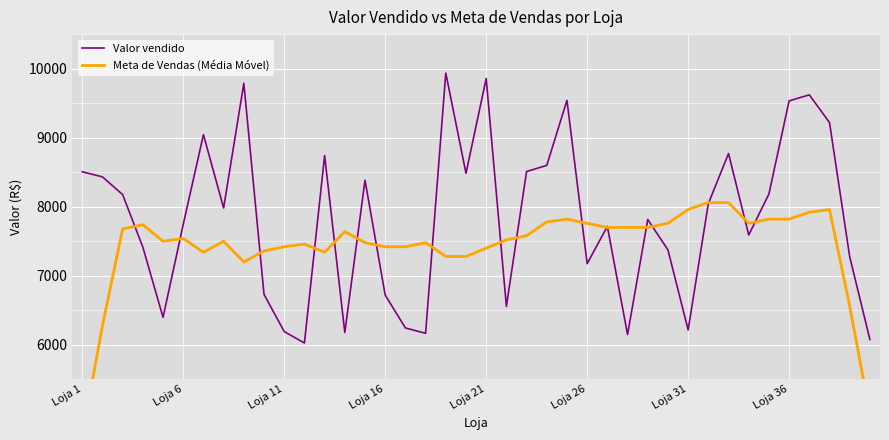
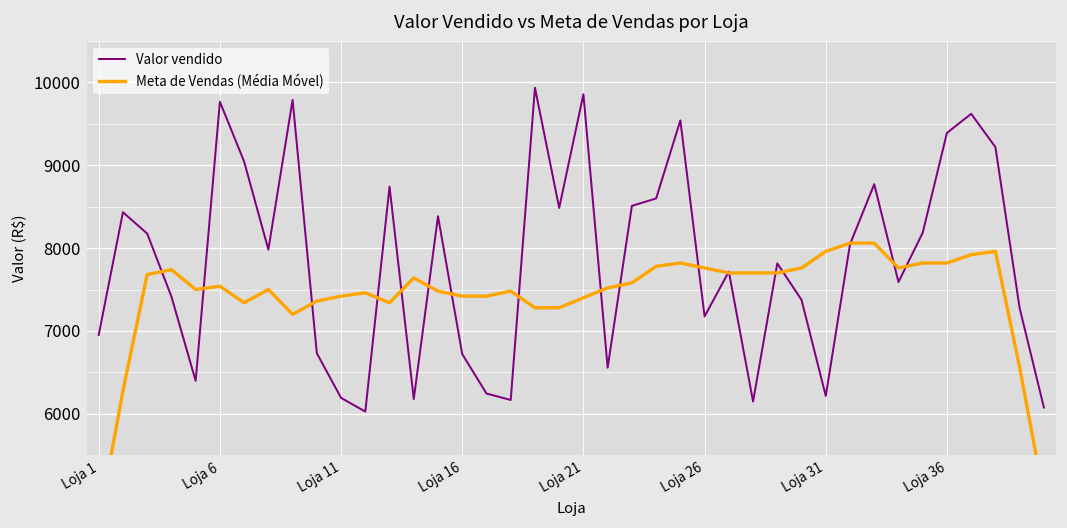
  {
    "Valor vendido": {
-     "Loja 1": 8500,
-     "Loja 6": 7700,
+     "Loja 1": 7000,
+     "Loja 6": 9800,
      "Loja 11": 6200,
      "Loja 16": 6700,
      "Loja 21": 9900,
      "Loja 26": 7200,
      "Loja 31": 6200,
-     "Loja 36": 9500
+     "Loja 36": 9400
    },
    "Meta de Vendas (Média Móvel)": {
      "Loja 6": 7500,
      "Loja 11": 7400,
      "Loja 16": 7400,
      "Loja 21": 7400,
      "Loja 26": 7800,
      "Loja 31": 8000,
      "Loja 36": 7800
    }
  }
